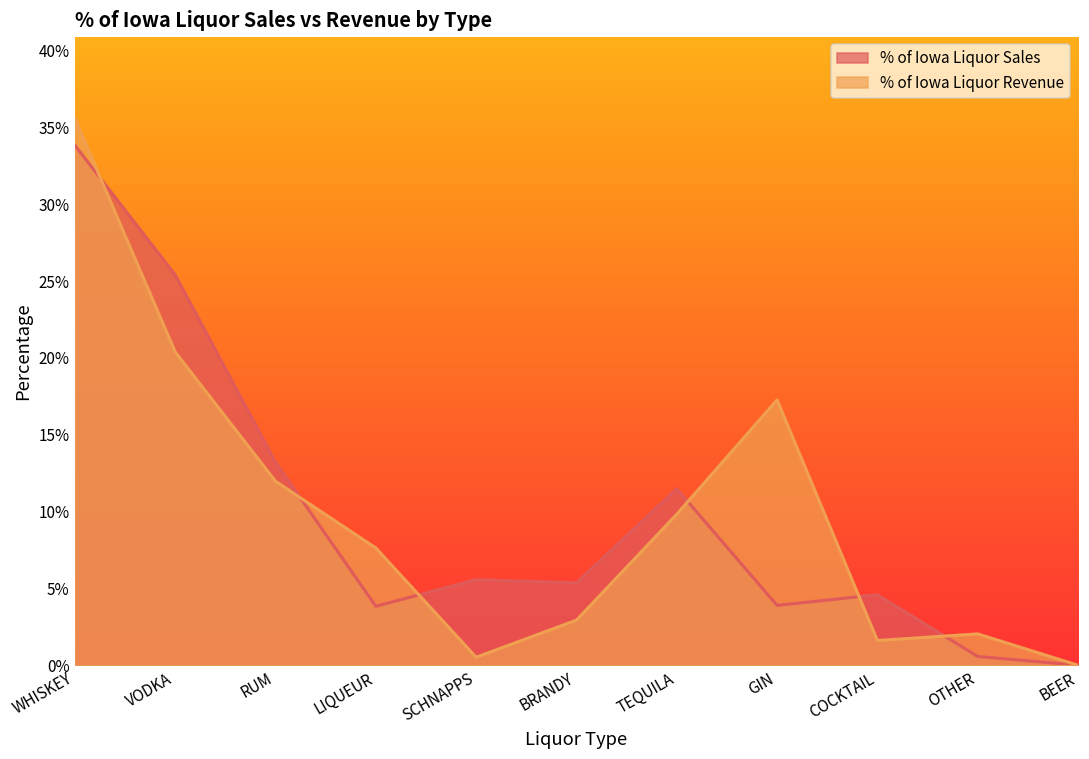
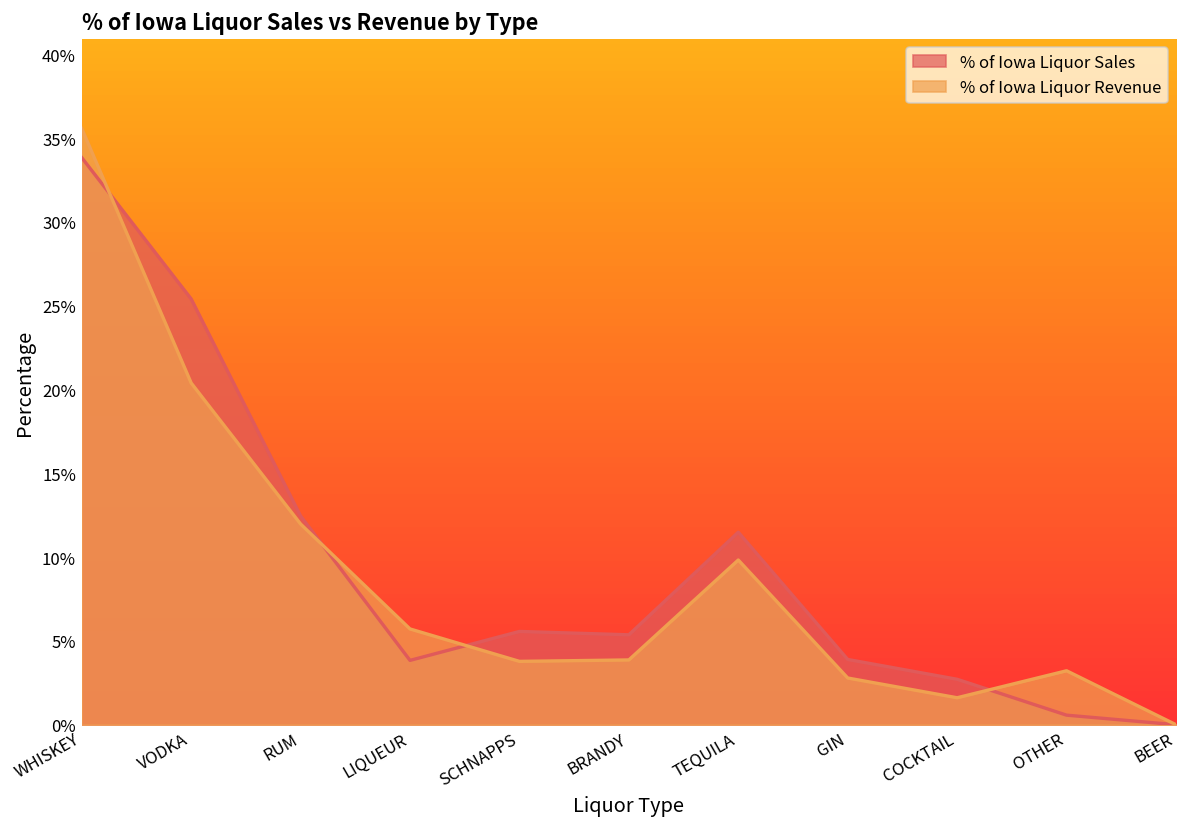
  {
    "% of Iowa Liquor Sales": {
      "WHISKEY": "33.8%",
      "VODKA": "25.4%",
-     "RUM": "13.2%",
+     "RUM": "12.5%",
      "LIQUEUR": "3.8%",
      "SCHNAPPS": "5.6%",
      "BRANDY": "5.4%",
      "TEQUILA": "11.5%",
      "GIN": "3.9%",
-     "COCKTAIL": "4.6%",
+     "COCKTAIL": "2.7%",
      "OTHER": "0.6%"
    },
    "% of Iowa Liquor Revenue": {
      "WHISKEY": "35.6%",
      "VODKA": "20.4%",
      "RUM": "12.0%",
-     "LIQUEUR": "7.6%",
-     "SCHNAPPS": "0.5%",
-     "BRANDY": "2.9%",
+     "LIQUEUR": "5.7%",
+     "SCHNAPPS": "3.8%",
+     "BRANDY": "3.9%",
      "TEQUILA": "9.8%",
-     "GIN": "17.3%",
+     "GIN": "2.8%",
      "COCKTAIL": "1.6%",
-     "OTHER": "2.0%"
+     "OTHER": "3.2%"
    }
  }
